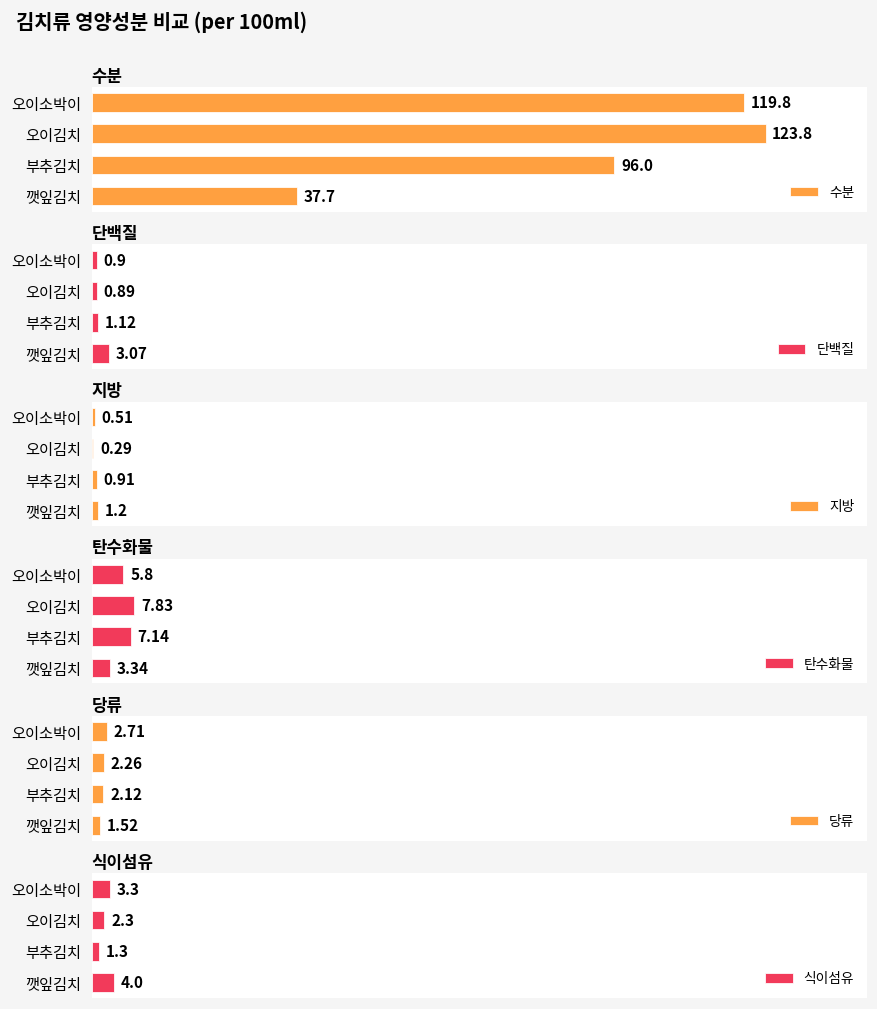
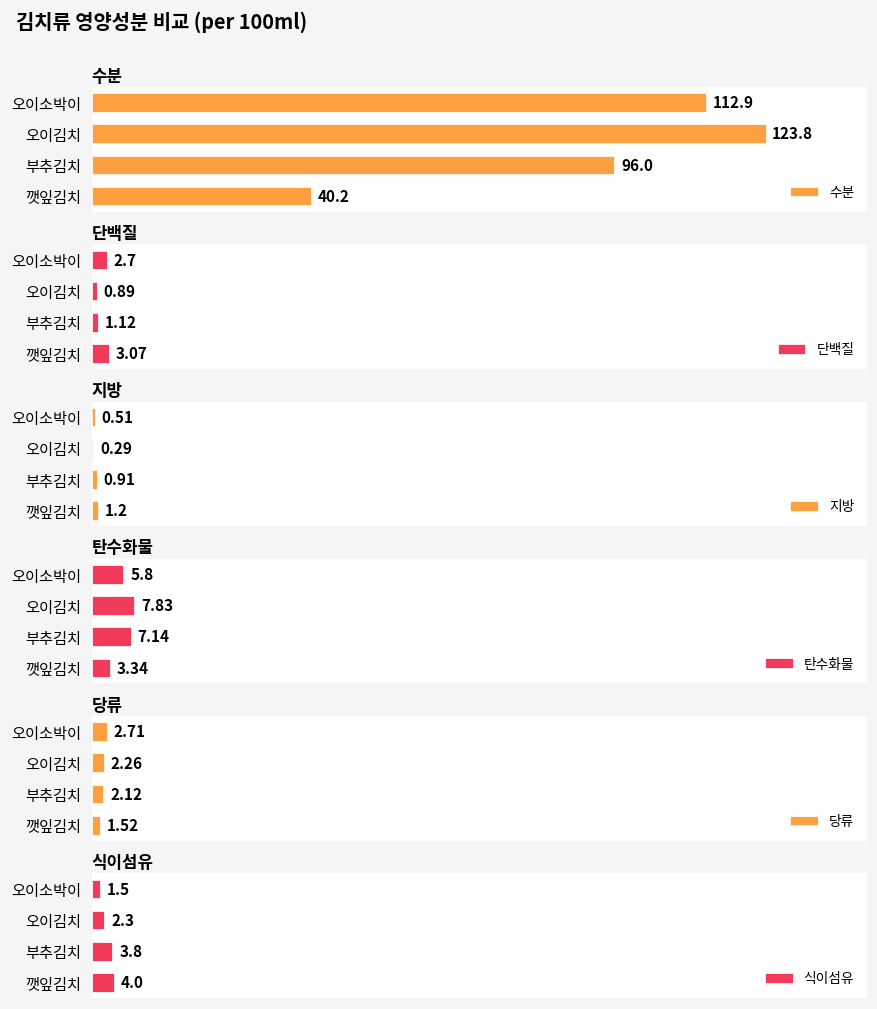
  {
    "수분": {
-     "오이소박이": 119.8,
+     "오이소박이": 112.9,
      "오이김치": 123.8,
      "부추김치": 96.0,
-     "깻잎김치": 37.7
+     "깻잎김치": 40.2
    },
    "단백질": {
-     "오이소박이": 0.9,
+     "오이소박이": 2.7,
      "오이김치": 0.89,
      "부추김치": 1.12,
      "깻잎김치": 3.07
    },
    "지방": {
      "오이소박이": 0.51,
      "오이김치": 0.29,
      "부추김치": 0.91,
      "깻잎김치": 1.2
    },
    "탄수화물": {
      "오이소박이": 5.8,
      "오이김치": 7.83,
      "부추김치": 7.14,
      "깻잎김치": 3.34
    },
    "당류": {
      "오이소박이": 2.71,
      "오이김치": 2.26,
      "부추김치": 2.12,
      "깻잎김치": 1.52
    },
    "식이섬유": {
-     "오이소박이": 3.3,
+     "오이소박이": 1.5,
      "오이김치": 2.3,
-     "부추김치": 1.3,
+     "부추김치": 3.8,
      "깻잎김치": 4.0
    }
  }
